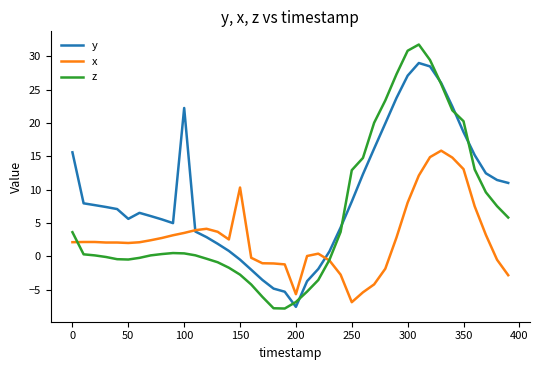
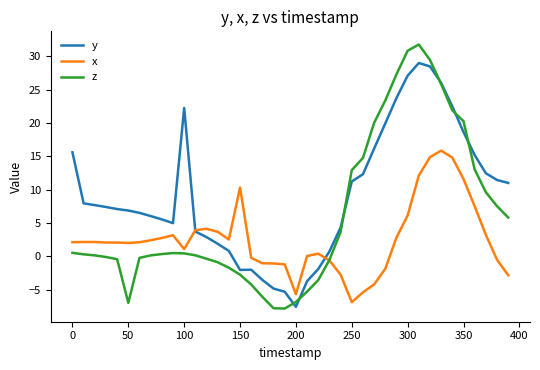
  {
    "y": {
      "0": 16,
-     "50": 6,
+     "50": 7,
      "100": 22,
-     "150": -1,
+     "150": -2,
      "200": -8,
-     "250": 8,
+     "250": 11,
      "300": 27,
      "350": 19
    },
    "x": {
      "0": 2,
      "50": 2,
-     "100": 3,
+     "100": 1,
      "150": 10,
      "200": -6,
      "250": -7,
-     "300": 8,
-     "350": 13
+     "300": 6,
+     "350": 12
    },
    "z": {
-     "0": 4,
-     "50": -1,
+     "0": 1,
+     "50": -7,
      "100": 0,
      "150": -3,
      "200": -7,
      "250": 13,
      "300": 31,
      "350": 20
    }
  }
